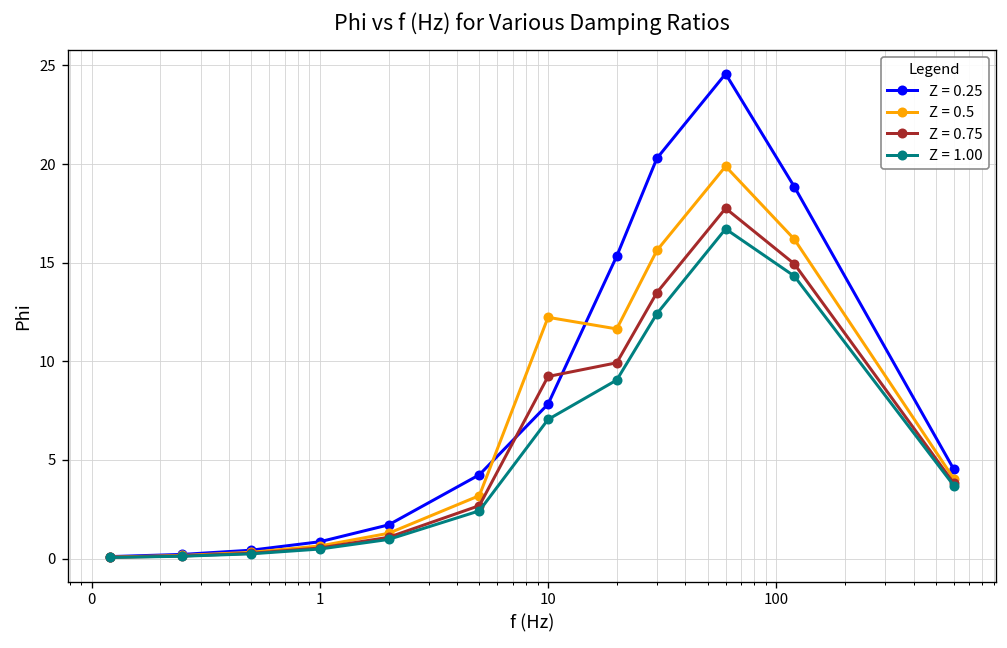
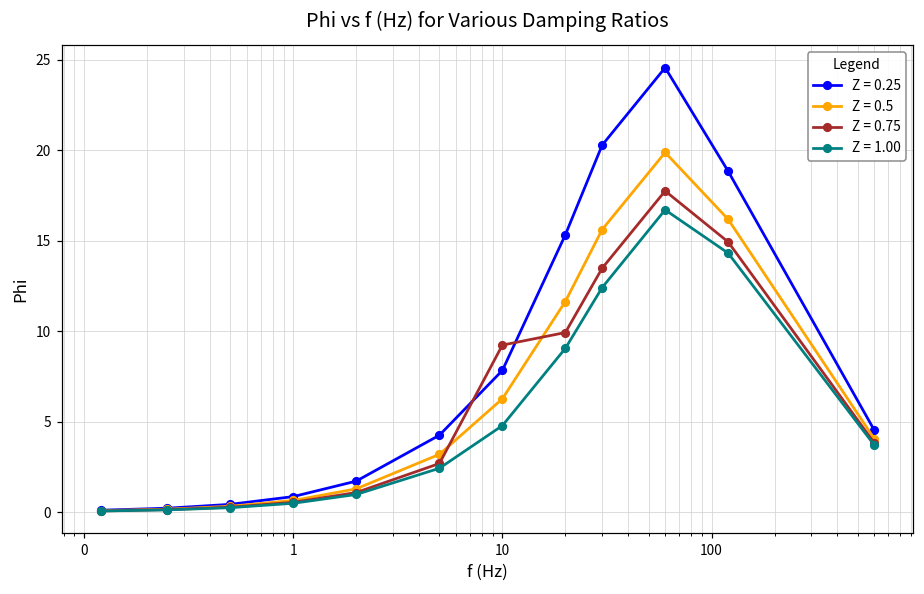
  {
    "Z = 0.25": {
      "1": 0.9,
      "10": 7.8
    },
    "Z = 0.5": {
-     "10": 12.2
+     "10": 6.3
    },
    "Z = 0.75": {
      "10": 9.2
    },
    "Z = 1.00": {
-     "10": 7.1
+     "10": 4.8
    }
  }
